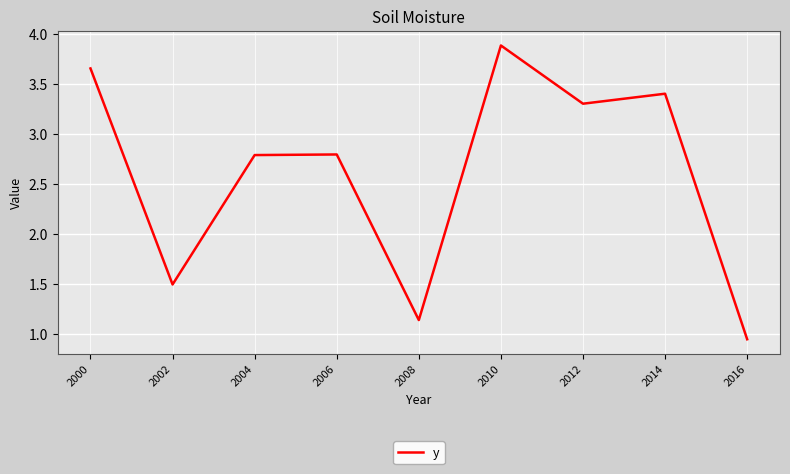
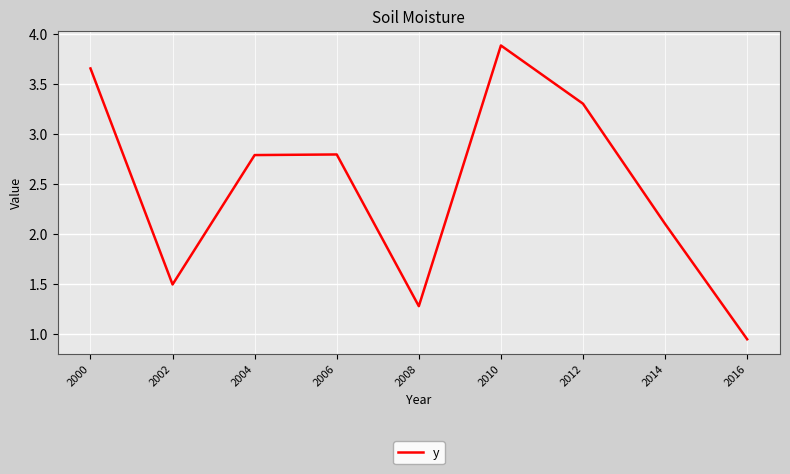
  {
    "2000": 3.7,
    "2002": 1.5,
    "2004": 2.8,
    "2006": 2.8,
-   "2008": 1.1,
+   "2008": 1.3,
    "2010": 3.9,
    "2012": 3.3,
-   "2014": 3.4,
+   "2014": 2.1,
    "2016": 0.9
  }
